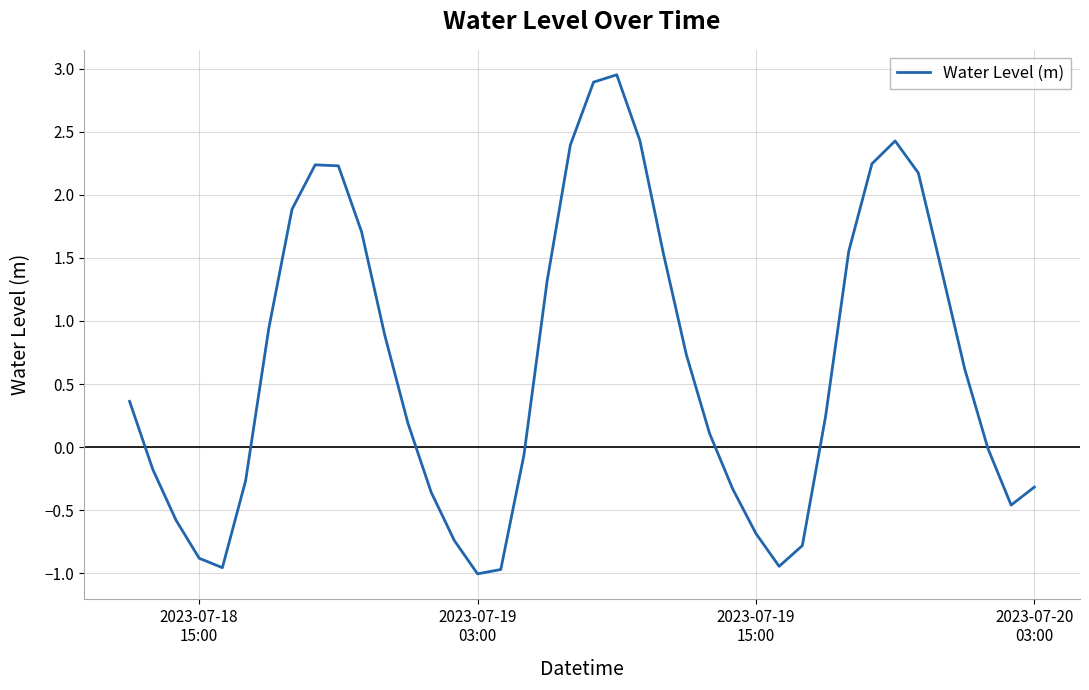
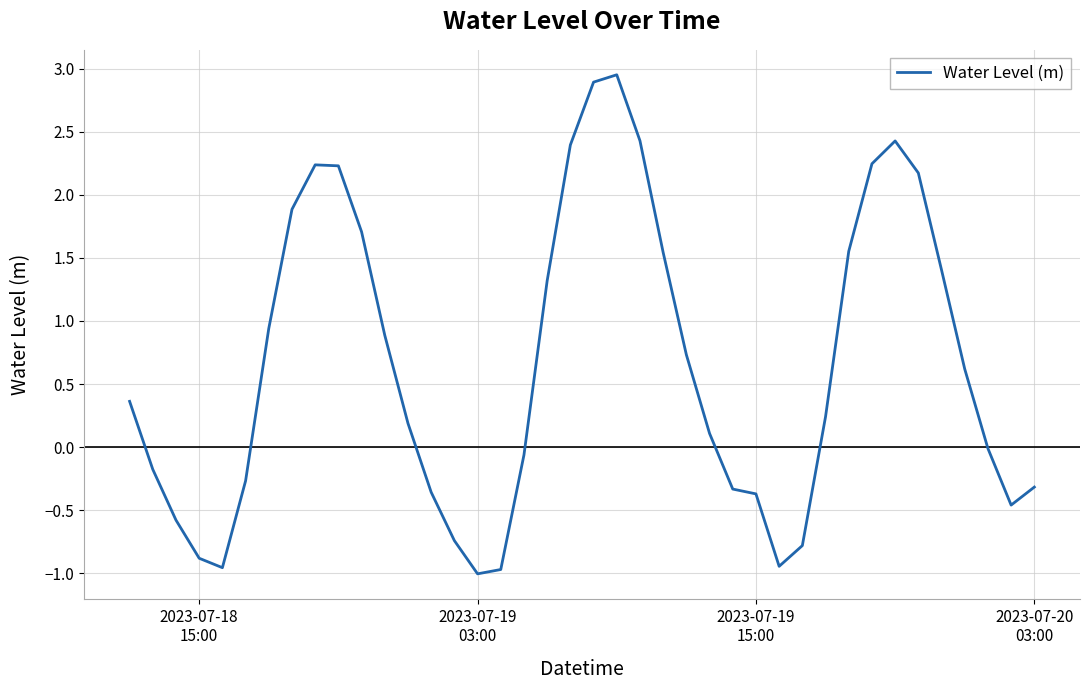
  {
    "2023-07-18 15:00": -0.88,
    "2023-07-19 03:00": -1.01,
-   "2023-07-19 15:00": -0.69,
+   "2023-07-19 15:00": -0.37,
    "2023-07-20 03:00": -0.32
  }
